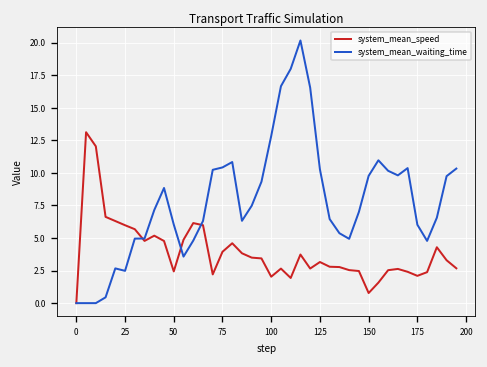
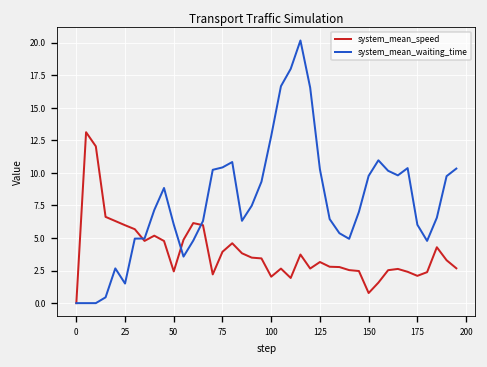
  {
    "system_mean_speed": {
      "25": 6.0,
      "50": 2.4,
      "75": 3.9,
      "100": 2.0,
      "125": 3.2,
      "150": 0.8,
      "175": 2.1
    },
    "system_mean_waiting_time": {
-     "25": 2.5,
+     "25": 1.5,
      "50": 6.0,
      "75": 10.4,
      "100": 12.8,
      "125": 10.3,
      "150": 9.8,
      "175": 6.0
    }
  }
